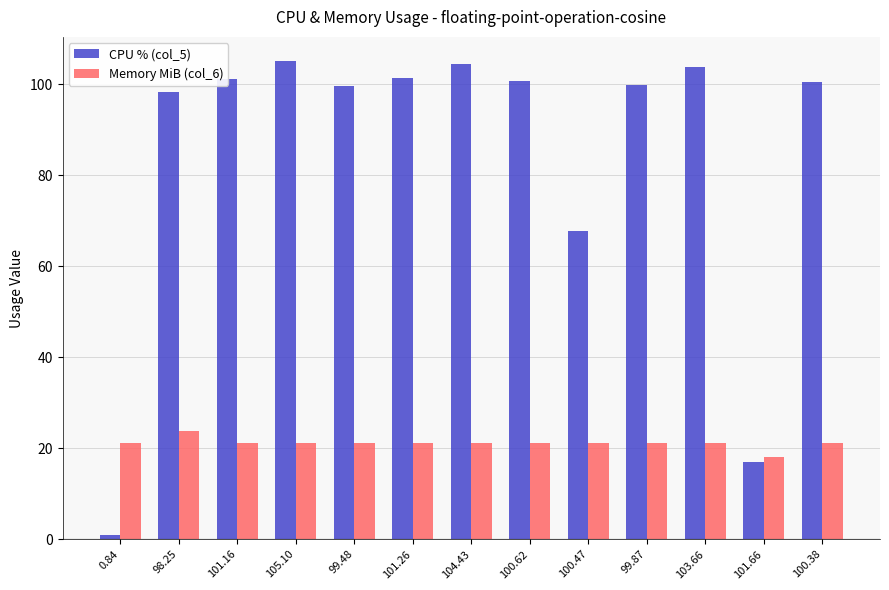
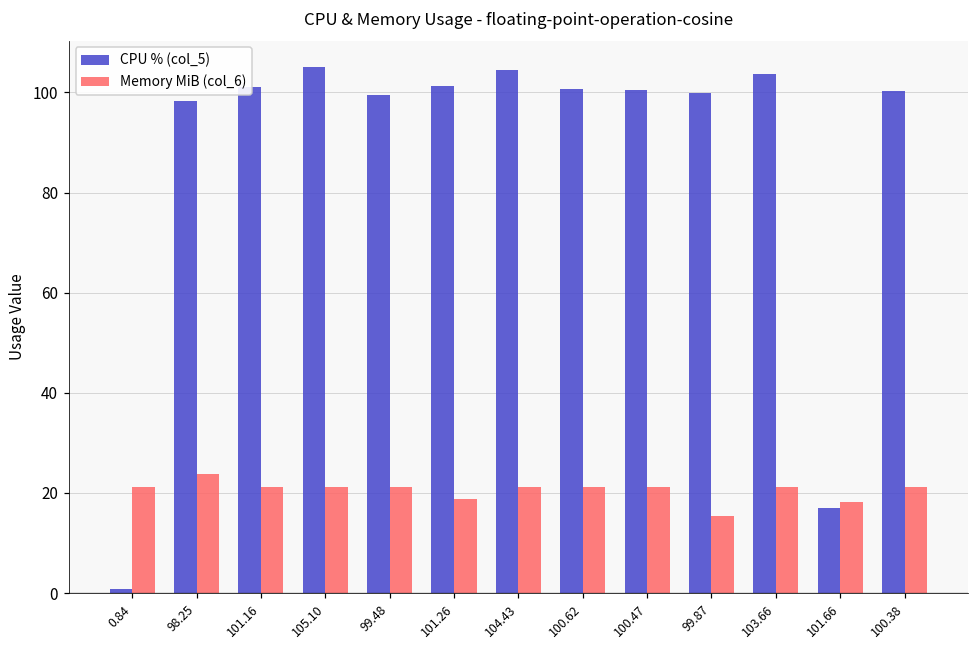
  {
    "CPU % (col_5)": {
      "0.84": 1,
      "98.25": 98,
      "105.10": 105,
      "99.48": 99,
      "101.26": 101,
      "104.43": 104,
      "100.62": 101,
-     "100.47": 68,
+     "100.47": 100,
      "99.87": 100,
      "103.66": 104,
      "101.66": 17,
      "100.38": 100
    },
    "Memory MiB (col_6)": {
      "0.84": 21,
      "98.25": 24,
      "101.16": 21,
      "105.10": 21,
      "99.48": 21,
-     "101.26": 21,
+     "101.26": 19,
      "104.43": 21,
      "100.62": 21,
      "100.47": 21,
-     "99.87": 21,
+     "99.87": 15,
      "103.66": 21,
      "101.66": 18,
      "100.38": 21
    }
  }
